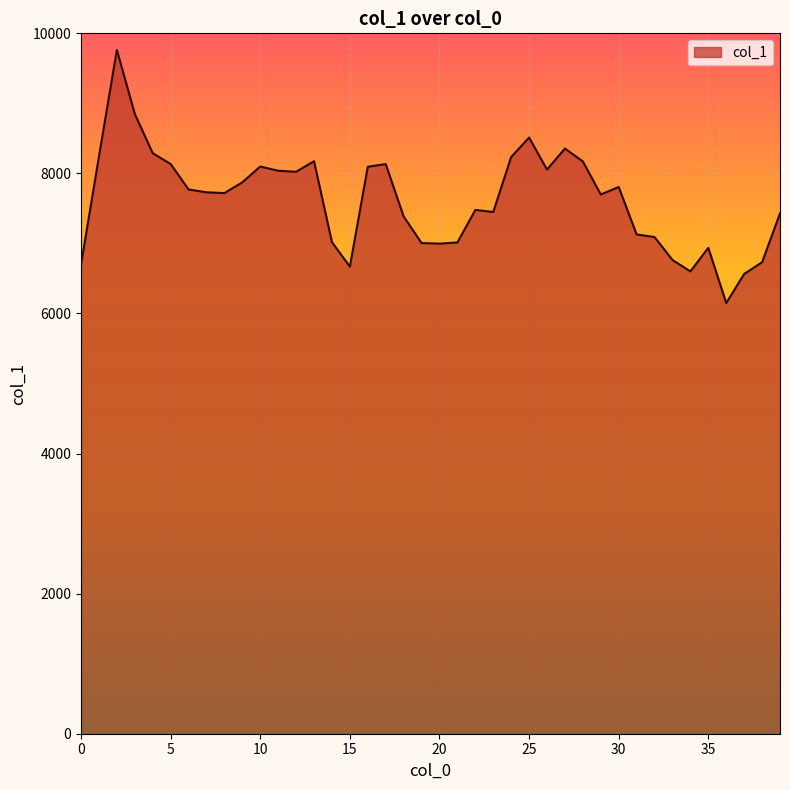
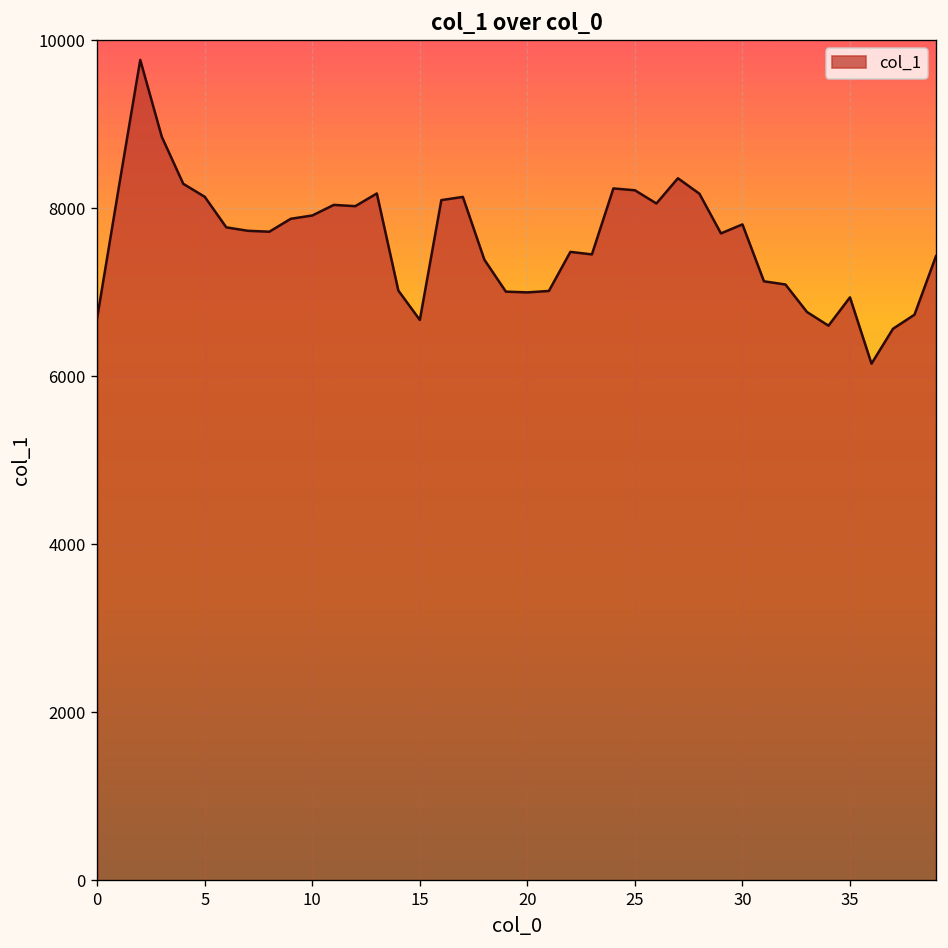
  {
    "0": 6700,
    "5": 8100,
-   "10": 8100,
+   "10": 7900,
    "15": 6700,
    "20": 7000,
-   "25": 8500,
+   "25": 8200,
    "30": 7800,
    "35": 6900
  }
